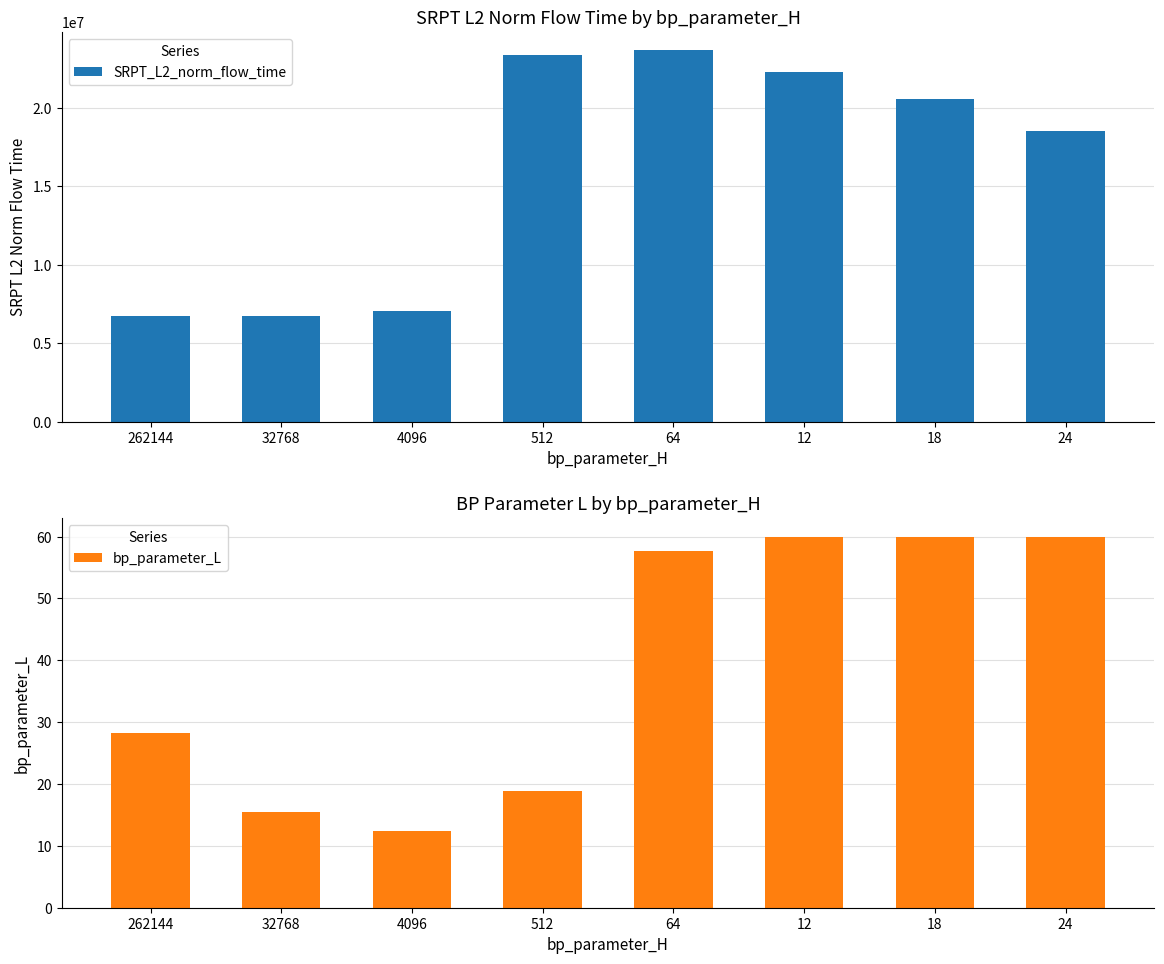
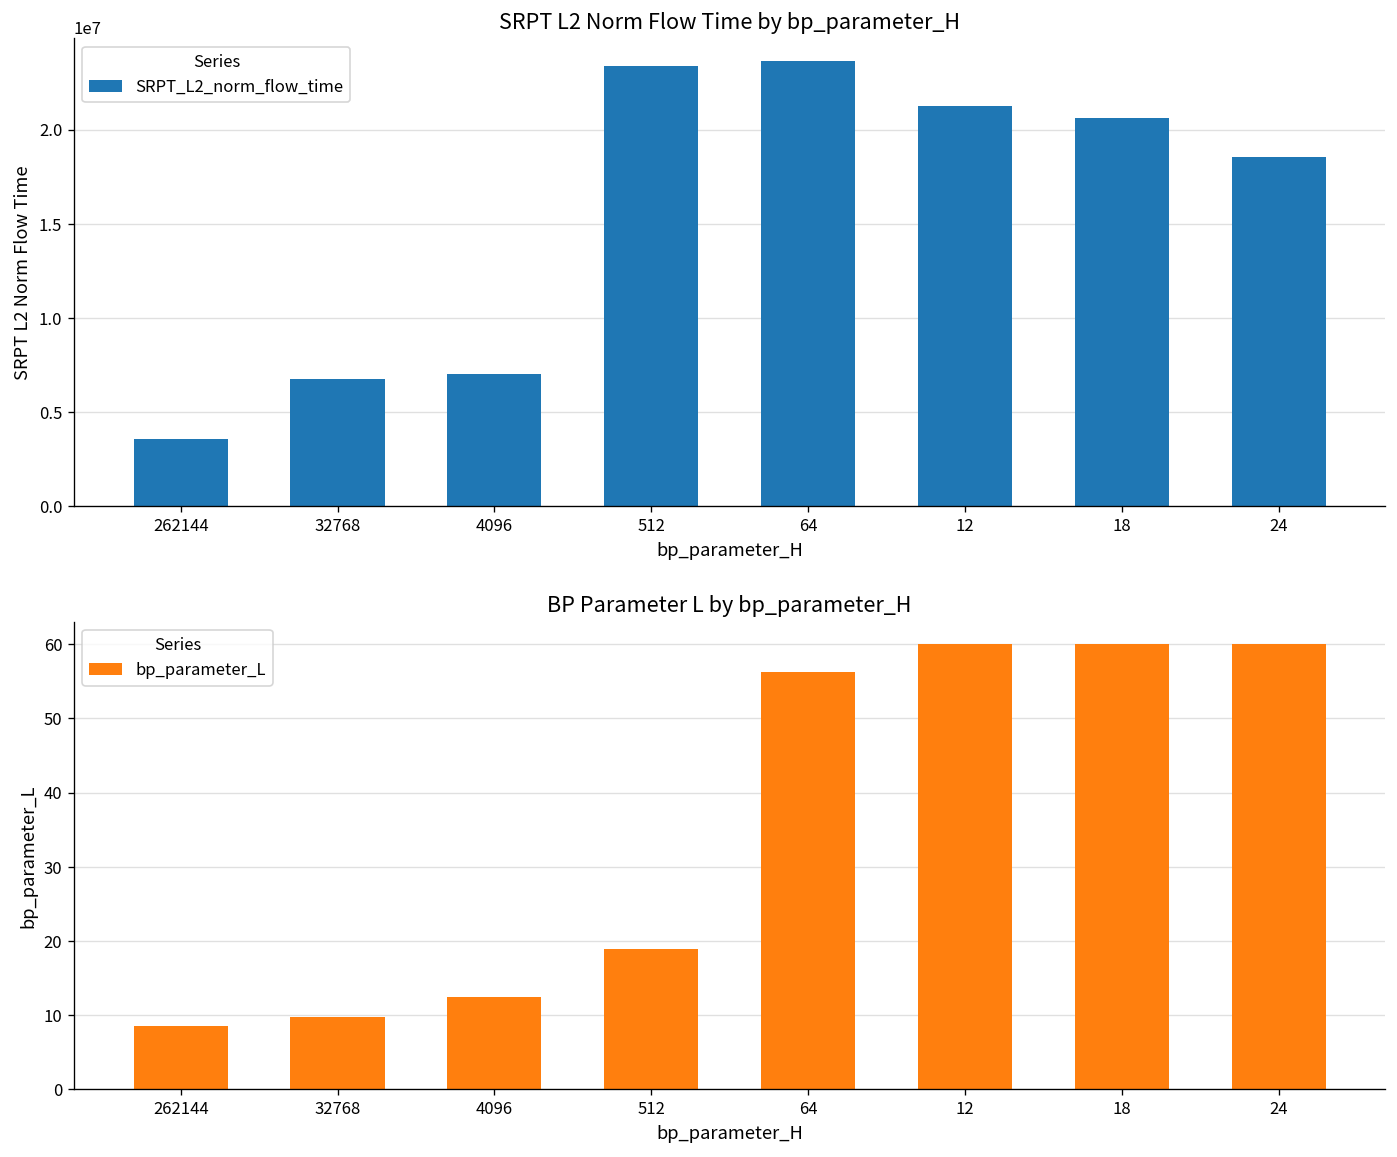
  {
    "SRPT L2 Norm Flow Time by bp_parameter_H": {
-     "262144": 6700000,
+     "262144": 3600000,
      "32768": 6700000,
      "4096": 7000000,
      "512": 23400000,
      "64": 23700000,
-     "12": 22300000,
+     "12": 21300000,
      "18": 20600000,
      "24": 18500000
    },
    "BP Parameter L by bp_parameter_H": {
-     "262144": 28,
-     "32768": 16,
+     "262144": 9,
+     "32768": 10,
      "4096": 12,
      "512": 19,
-     "64": 58,
+     "64": 56,
      "12": 60,
      "18": 60,
      "24": 60
    }
  }
